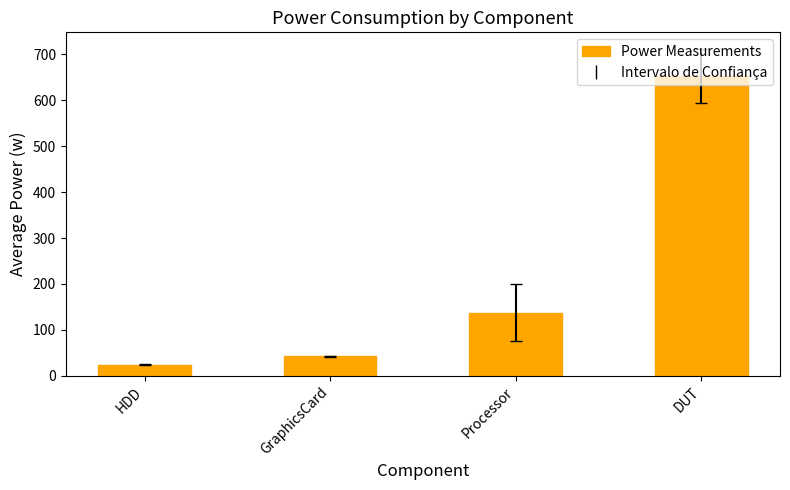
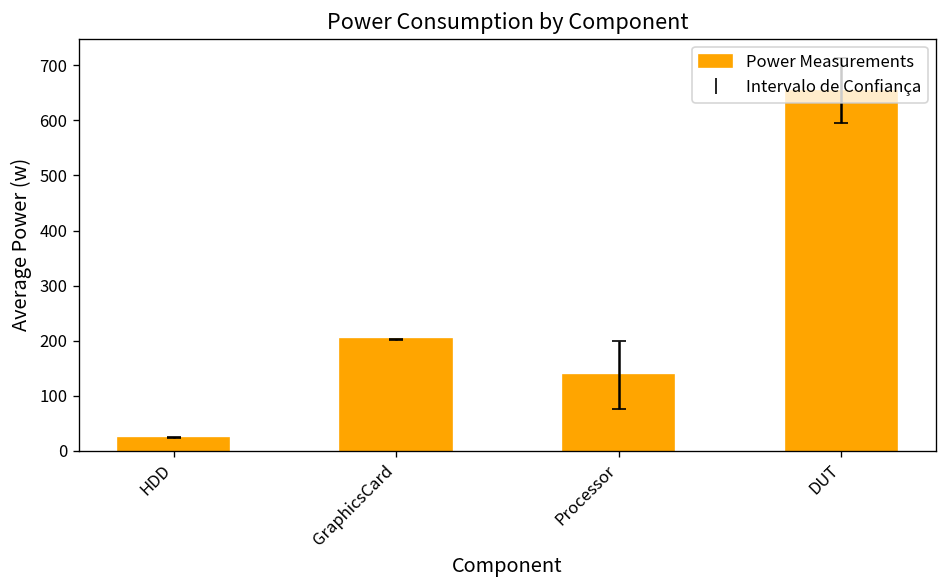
  {
    "Power Measurements": {
      "HDD": 20,
-     "GraphicsCard": 40,
+     "GraphicsCard": 200,
      "Processor": 140
    }
  }
